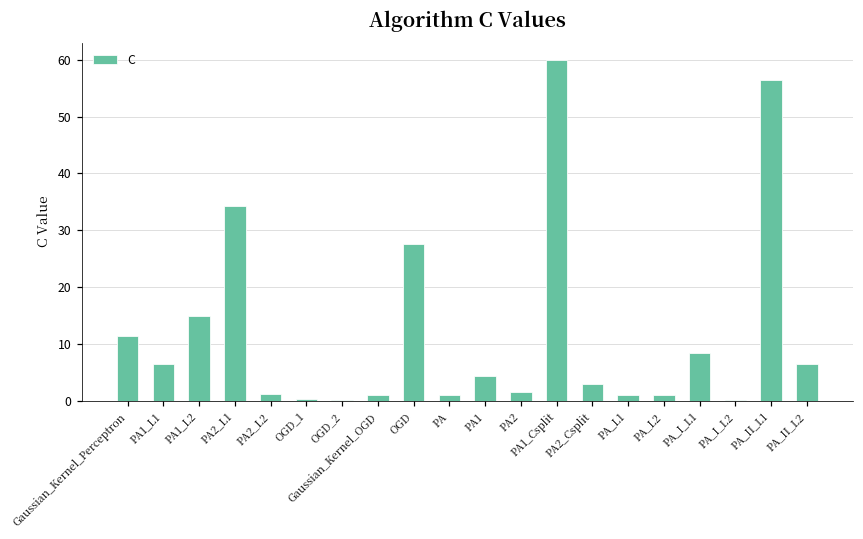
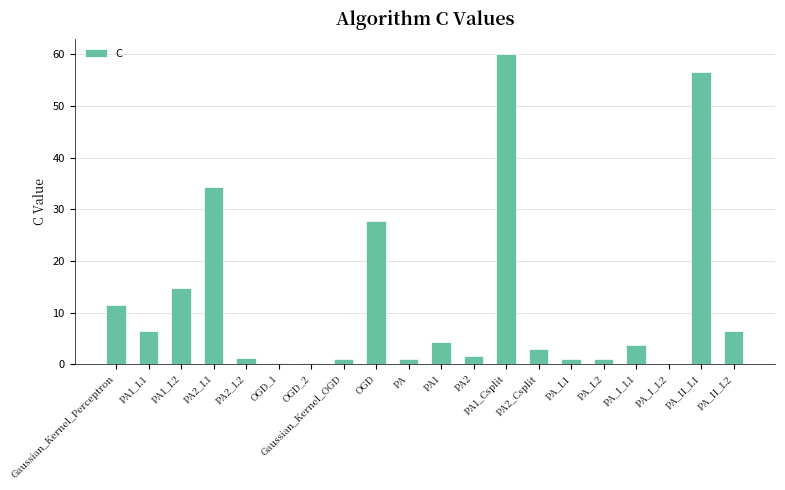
  {
    "Gaussian_Kernel_Perceptron": 11,
    "PA1_L1": 6,
    "PA1_L2": 15,
    "PA2_L1": 34,
    "PA2_L2": 1,
    "Gaussian_Kernel_OGD": 1,
    "OGD": 28,
    "PA": 1,
    "PA1": 4,
    "PA2": 1,
    "PA1_Csplit": 60,
    "PA2_Csplit": 3,
    "PA_L1": 1,
    "PA_L2": 1,
-   "PA_I_L1": 8,
+   "PA_I_L1": 4,
    "PA_II_L1": 56,
    "PA_II_L2": 6
  }
